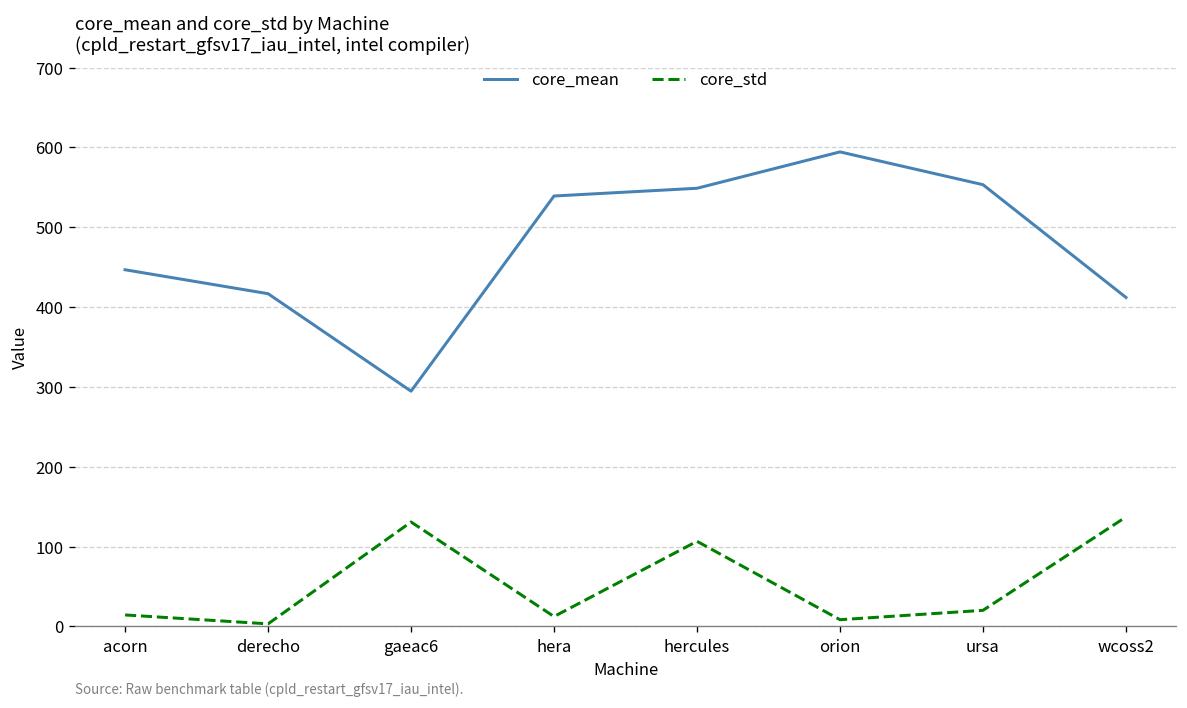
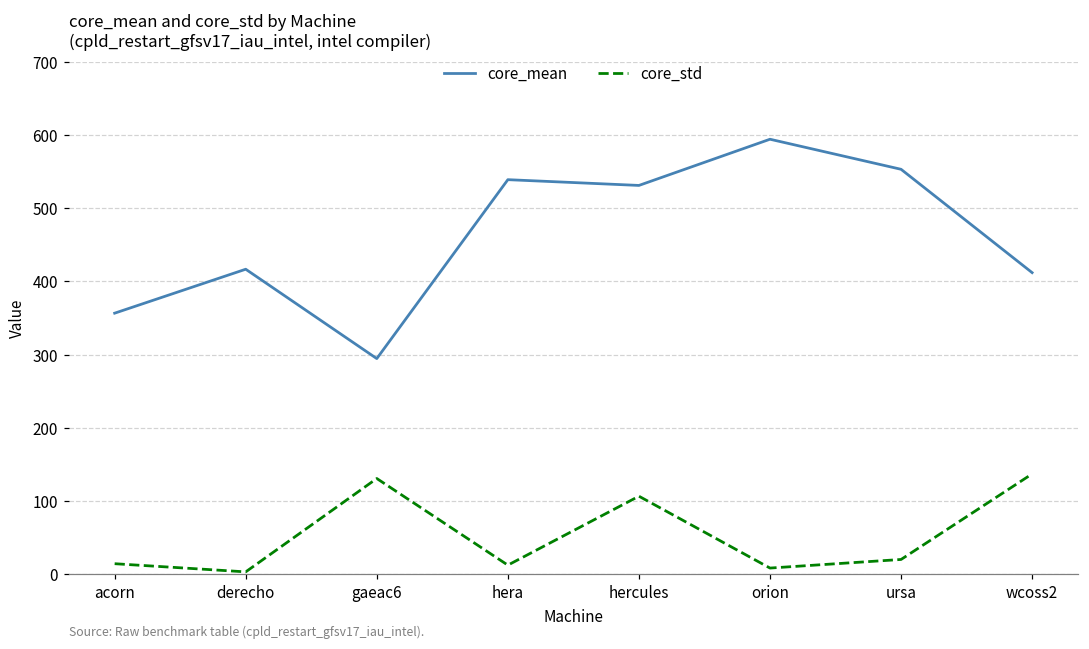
  {
    "core_mean": {
-     "acorn": 450,
+     "acorn": 360,
      "derecho": 420,
      "gaeac6": 290,
      "hera": 540,
-     "hercules": 550,
+     "hercules": 530,
      "orion": 590,
      "ursa": 550,
      "wcoss2": 410
    },
    "core_std": {
      "acorn": 10,
      "derecho": 0,
      "gaeac6": 130,
      "hera": 10,
      "hercules": 110,
      "orion": 10,
      "ursa": 20,
      "wcoss2": 140
    }
  }
